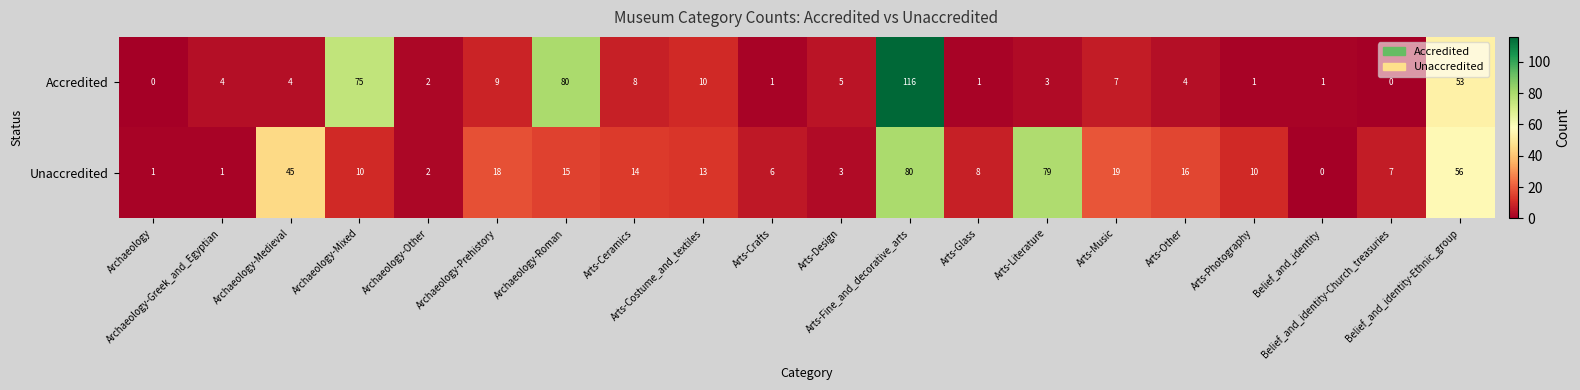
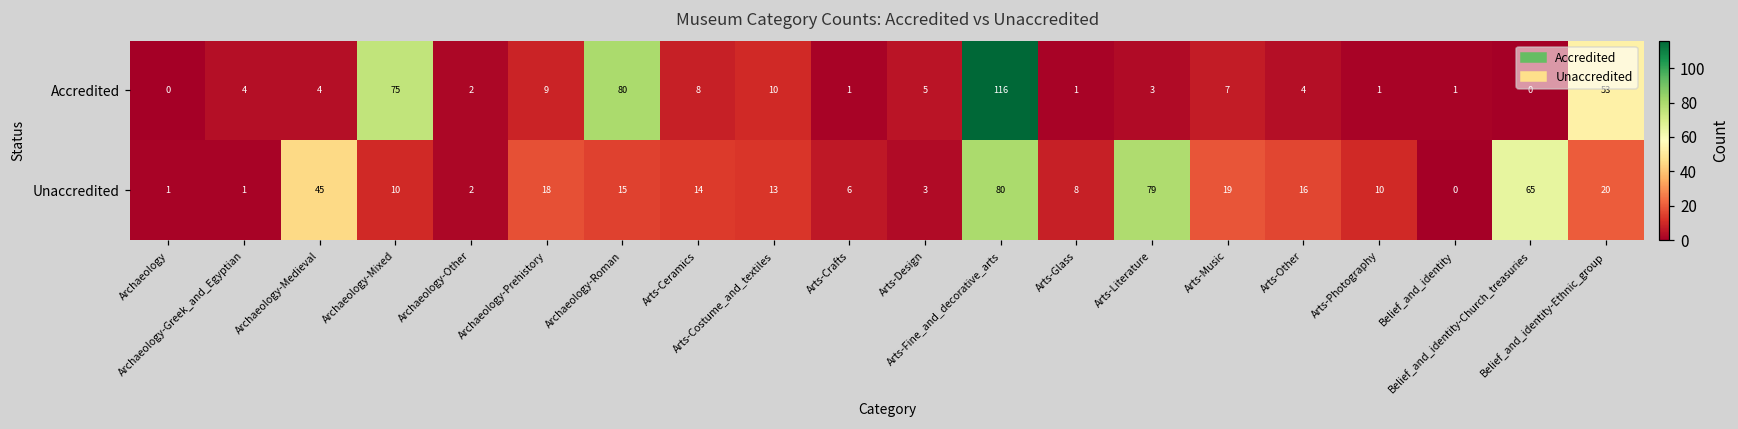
  {
    "Accredited": {
      "Archaeology": 0,
      "Archaeology-Greek_and_Egyptian": 4,
      "Archaeology-Medieval": 4,
      "Archaeology-Mixed": 75,
      "Archaeology-Other": 2,
      "Archaeology-Prehistory": 9,
      "Archaeology-Roman": 80,
      "Arts-Ceramics": 8,
      "Arts-Costume_and_textiles": 10,
      "Arts-Crafts": 1,
      "Arts-Design": 5,
      "Arts-Fine_and_decorative_arts": 116,
      "Arts-Glass": 1,
      "Arts-Literature": 3,
      "Arts-Music": 7,
      "Arts-Other": 4,
      "Arts-Photography": 1,
      "Belief_and_identity": 1,
      "Belief_and_identity-Church_treasuries": 0,
      "Belief_and_identity-Ethnic_group": 53
    },
    "Unaccredited": {
      "Archaeology": 1,
      "Archaeology-Greek_and_Egyptian": 1,
      "Archaeology-Medieval": 45,
      "Archaeology-Mixed": 10,
      "Archaeology-Other": 2,
      "Archaeology-Prehistory": 18,
      "Archaeology-Roman": 15,
      "Arts-Ceramics": 14,
      "Arts-Costume_and_textiles": 13,
      "Arts-Crafts": 6,
      "Arts-Design": 3,
      "Arts-Fine_and_decorative_arts": 80,
      "Arts-Glass": 8,
      "Arts-Literature": 79,
      "Arts-Music": 19,
      "Arts-Other": 16,
      "Arts-Photography": 10,
      "Belief_and_identity": 0,
-     "Belief_and_identity-Church_treasuries": 7,
-     "Belief_and_identity-Ethnic_group": 56
+     "Belief_and_identity-Church_treasuries": 65,
+     "Belief_and_identity-Ethnic_group": 20
    }
  }
